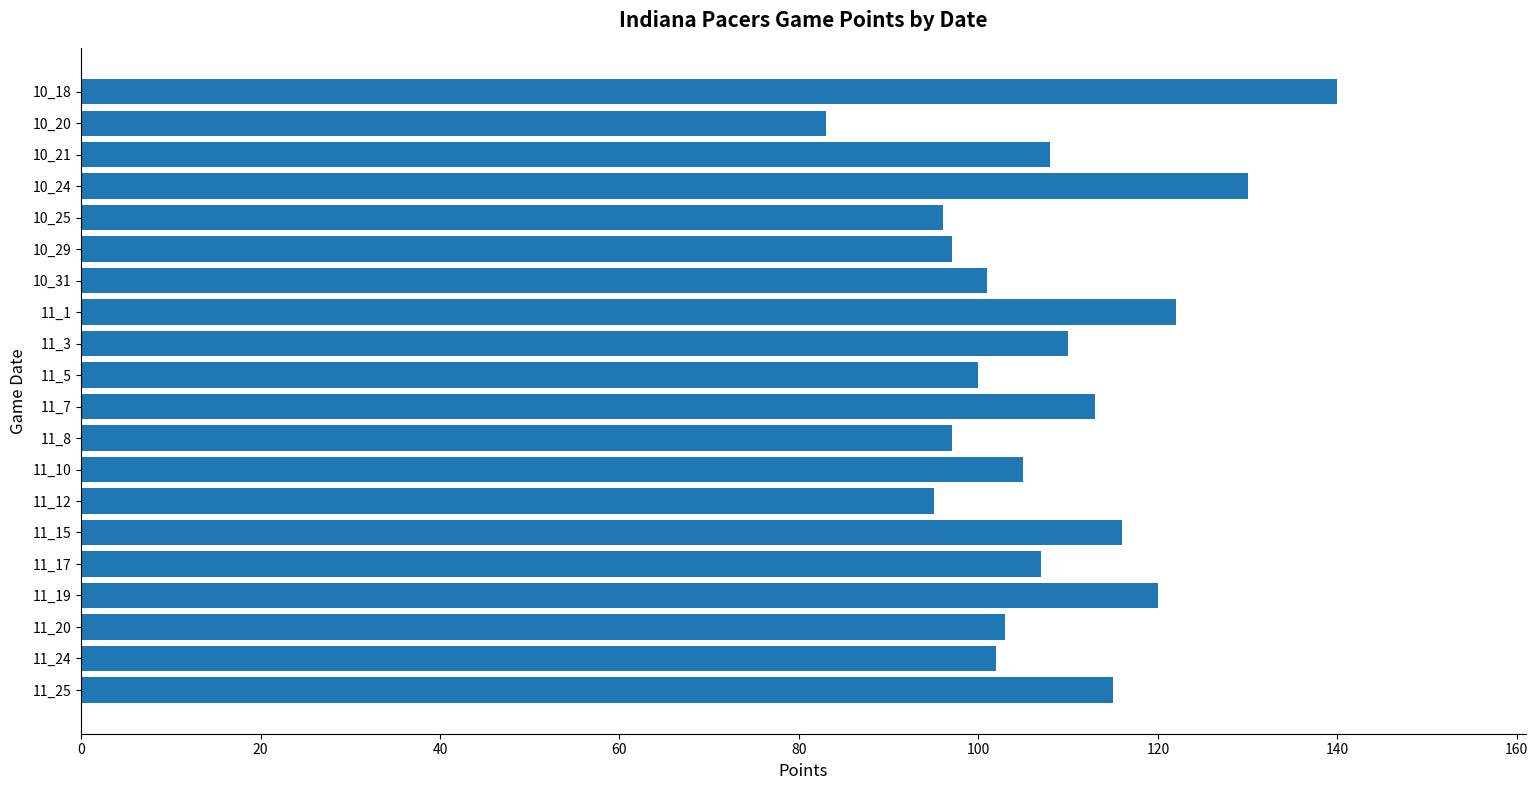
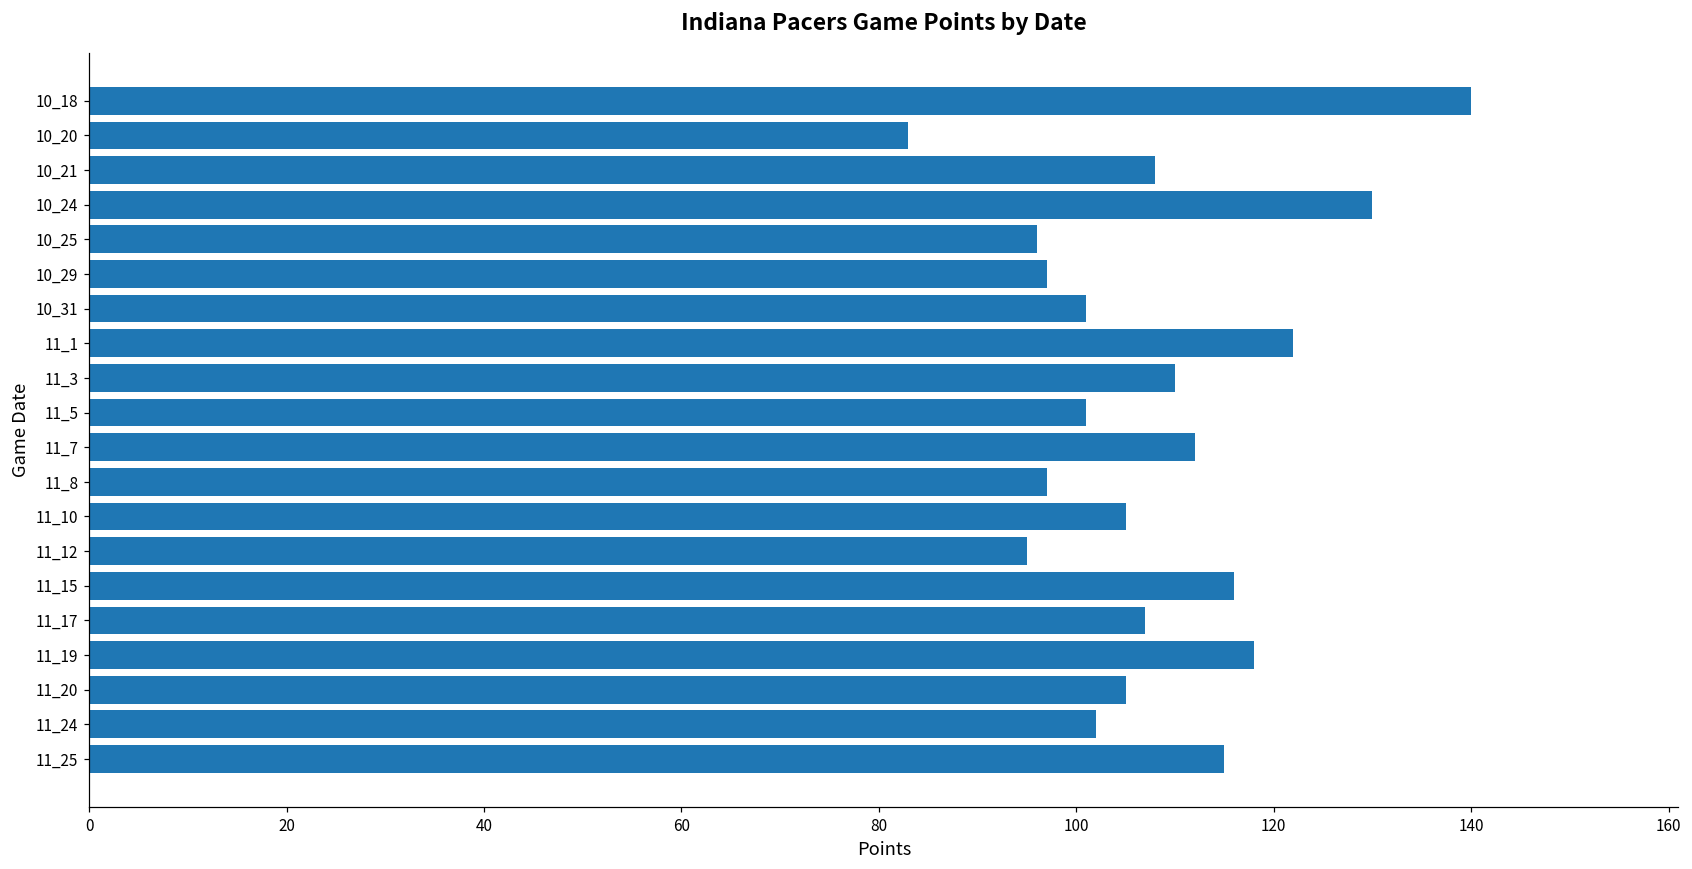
  {
    "10_18": 140,
    "10_20": 83,
    "10_21": 108,
    "10_24": 130,
    "10_25": 96,
    "10_29": 97,
    "10_31": 101,
    "11_1": 122,
    "11_3": 110,
-   "11_5": 100,
-   "11_7": 113,
+   "11_5": 101,
+   "11_7": 112,
    "11_8": 97,
    "11_10": 105,
    "11_12": 95,
    "11_15": 116,
    "11_17": 107,
-   "11_19": 120,
-   "11_20": 103,
+   "11_19": 118,
+   "11_20": 105,
    "11_24": 102,
    "11_25": 115
  }
